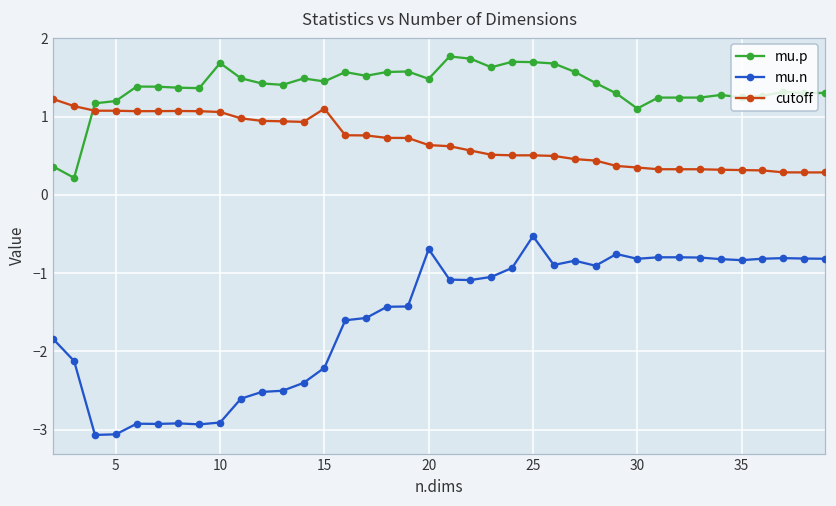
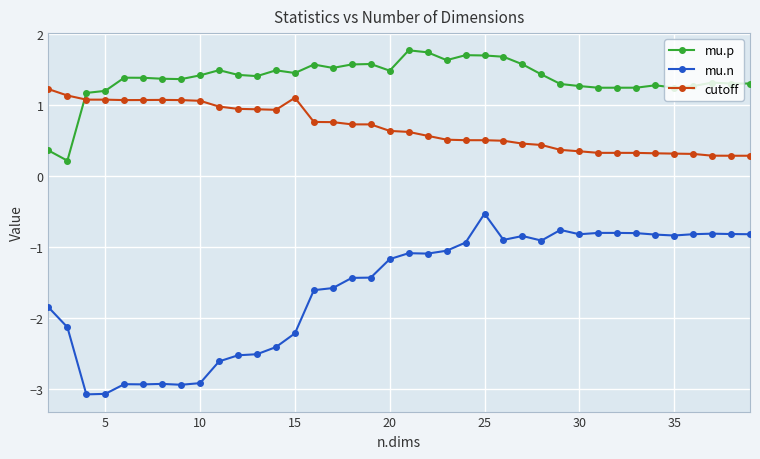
  {
    "mu.p": {
      "5": 1.2,
-     "10": 1.7,
+     "10": 1.4,
      "15": 1.4,
      "20": 1.5,
      "25": 1.7,
-     "30": 1.1
+     "30": 1.3
    },
    "mu.n": {
      "5": -3.1,
      "10": -2.9,
      "15": -2.2,
-     "20": -0.7,
+     "20": -1.2,
      "25": -0.5,
      "30": -0.8,
      "35": -0.8
    },
    "cutoff": {
      "5": 1.1,
      "10": 1.1,
      "15": 1.1,
      "20": 0.6,
      "25": 0.5,
      "30": 0.3,
      "35": 0.3
    }
  }
